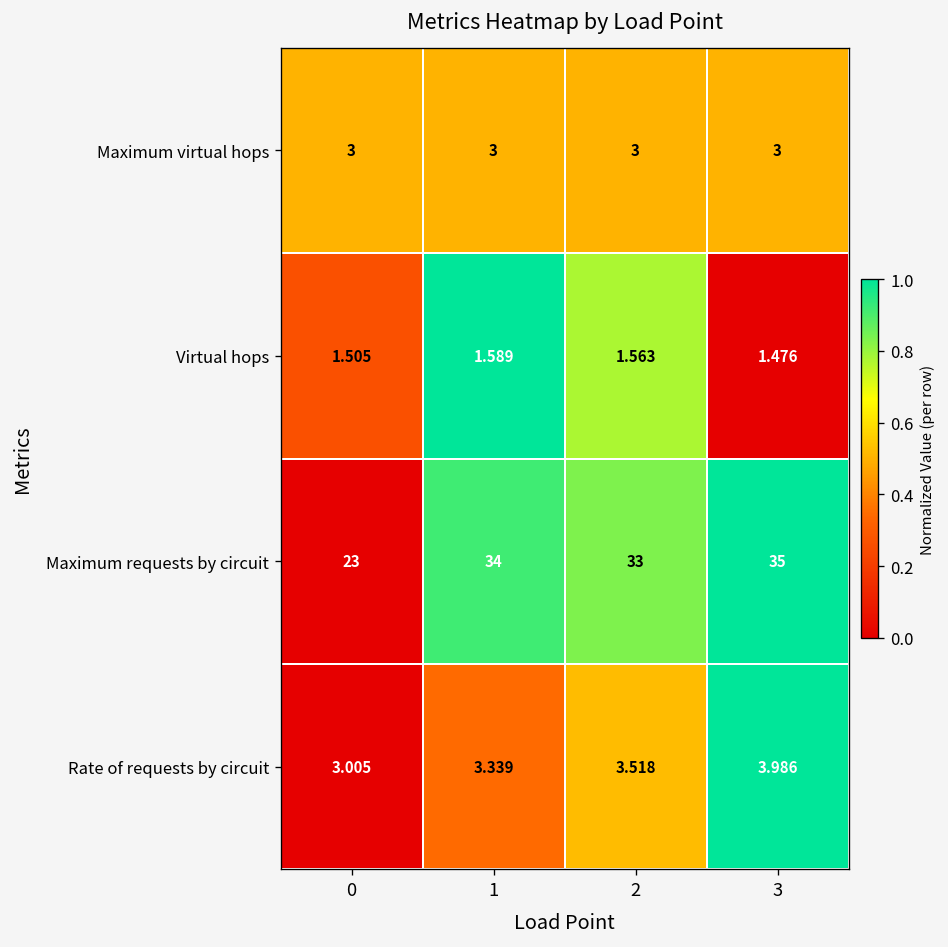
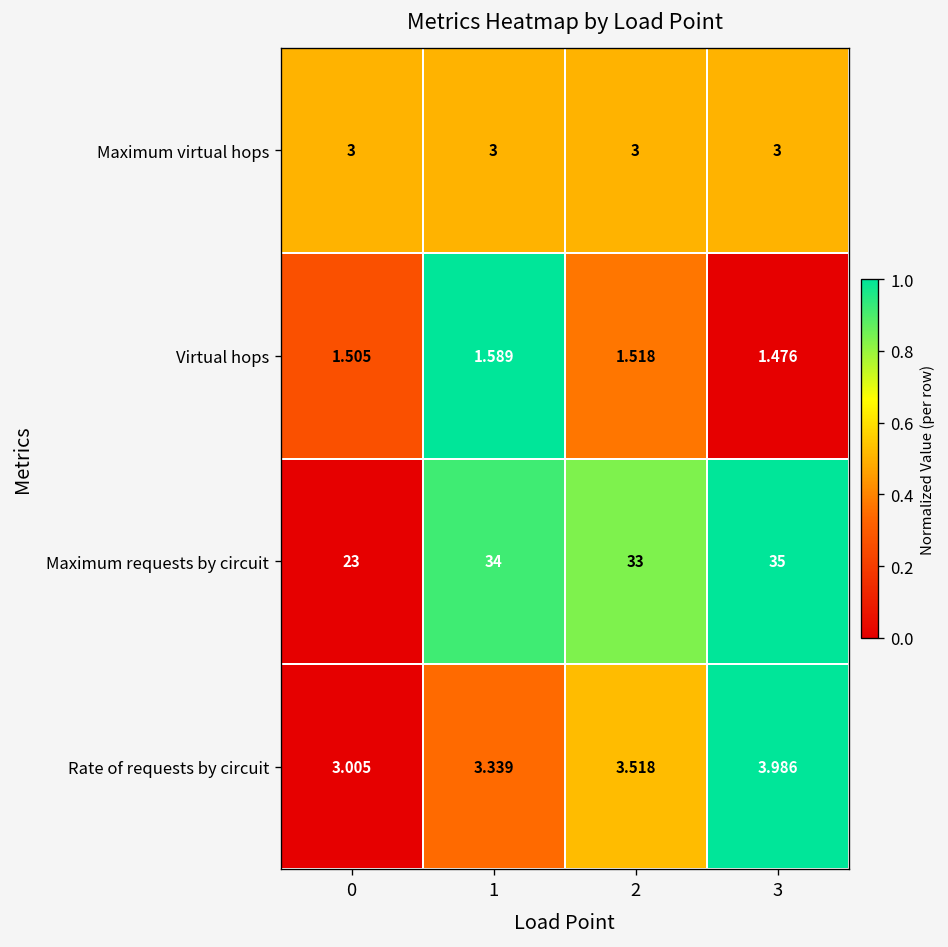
  {
    "Maximum virtual hops": {
      "0": 3,
      "1": 3,
      "2": 3,
      "3": 3
    },
    "Virtual hops": {
      "0": 1.505,
      "1": 1.589,
-     "2": 1.563,
+     "2": 1.518,
      "3": 1.476
    },
    "Maximum requests by circuit": {
      "0": 23,
      "1": 34,
      "2": 33,
      "3": 35
    },
    "Rate of requests by circuit": {
      "0": 3.005,
      "1": 3.339,
      "2": 3.518,
      "3": 3.986
    }
  }
